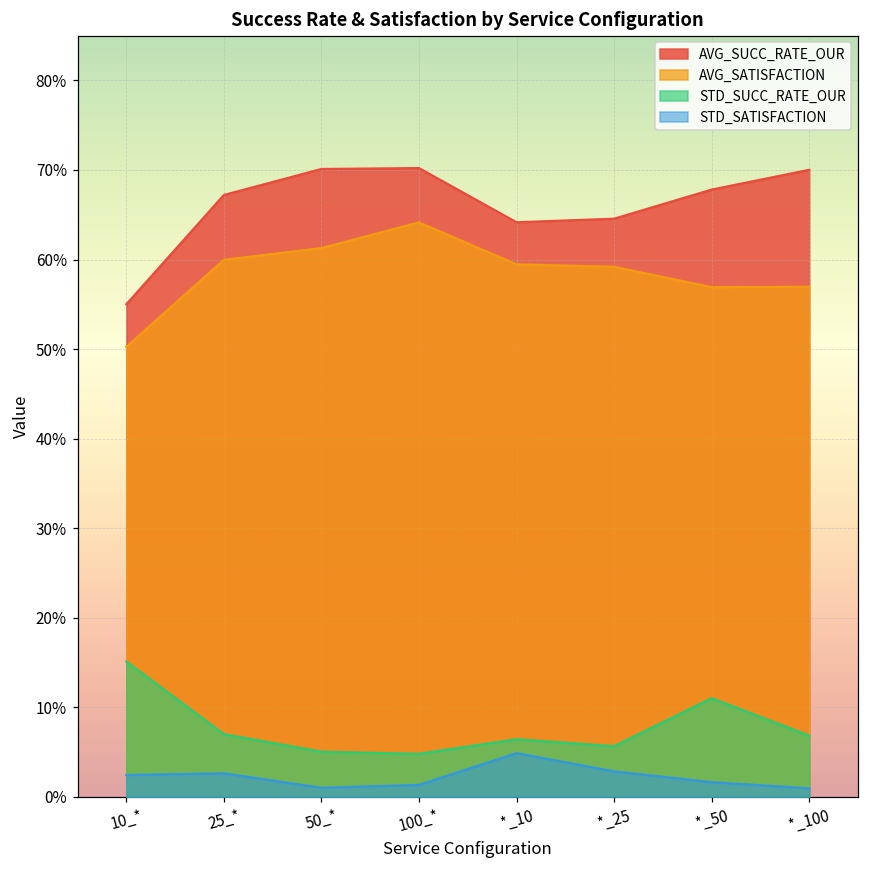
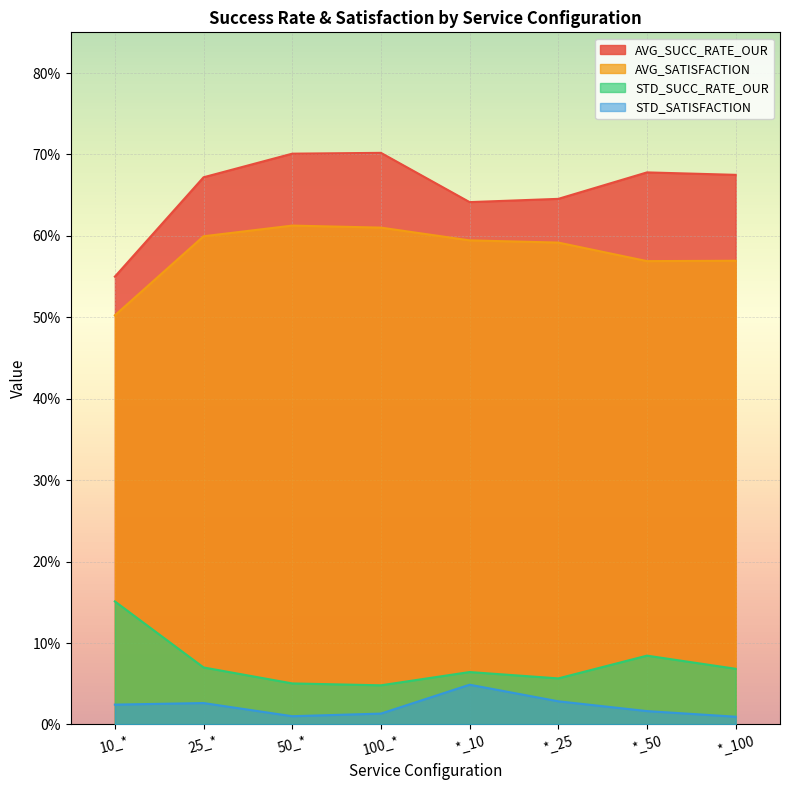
  {
    "AVG_SUCC_RATE_OUR": {
      "10_*": "55%",
      "25_*": "67%",
      "50_*": "70%",
      "100_*": "70%",
      "*_10": "64%",
      "*_25": "65%",
      "*_50": "68%",
-     "*_100": "70%"
+     "*_100": "68%"
    },
    "AVG_SATISFACTION": {
      "10_*": "50%",
      "25_*": "60%",
      "50_*": "61%",
-     "100_*": "64%",
+     "100_*": "61%",
      "*_10": "59%",
      "*_25": "59%",
      "*_50": "57%",
      "*_100": "57%"
    },
    "STD_SUCC_RATE_OUR": {
      "10_*": "15%",
      "25_*": "7%",
      "50_*": "5%",
      "100_*": "5%",
      "*_10": "6%",
      "*_25": "6%",
-     "*_50": "11%",
+     "*_50": "8%",
      "*_100": "7%"
    },
    "STD_SATISFACTION": {
      "10_*": "2%",
      "25_*": "3%",
      "50_*": "1%",
      "100_*": "1%",
      "*_10": "5%",
      "*_25": "3%",
      "*_50": "2%",
      "*_100": "1%"
    }
  }
